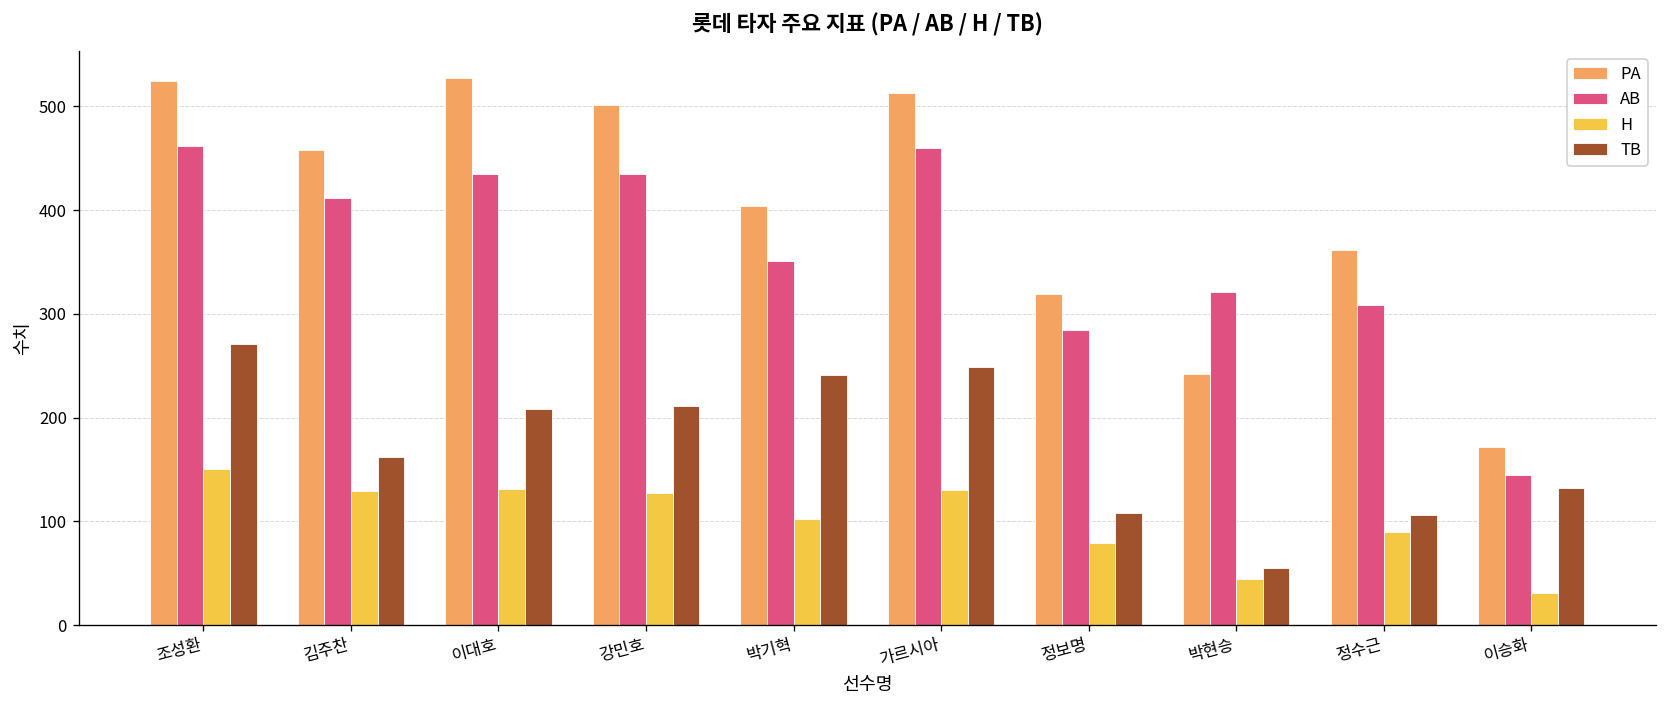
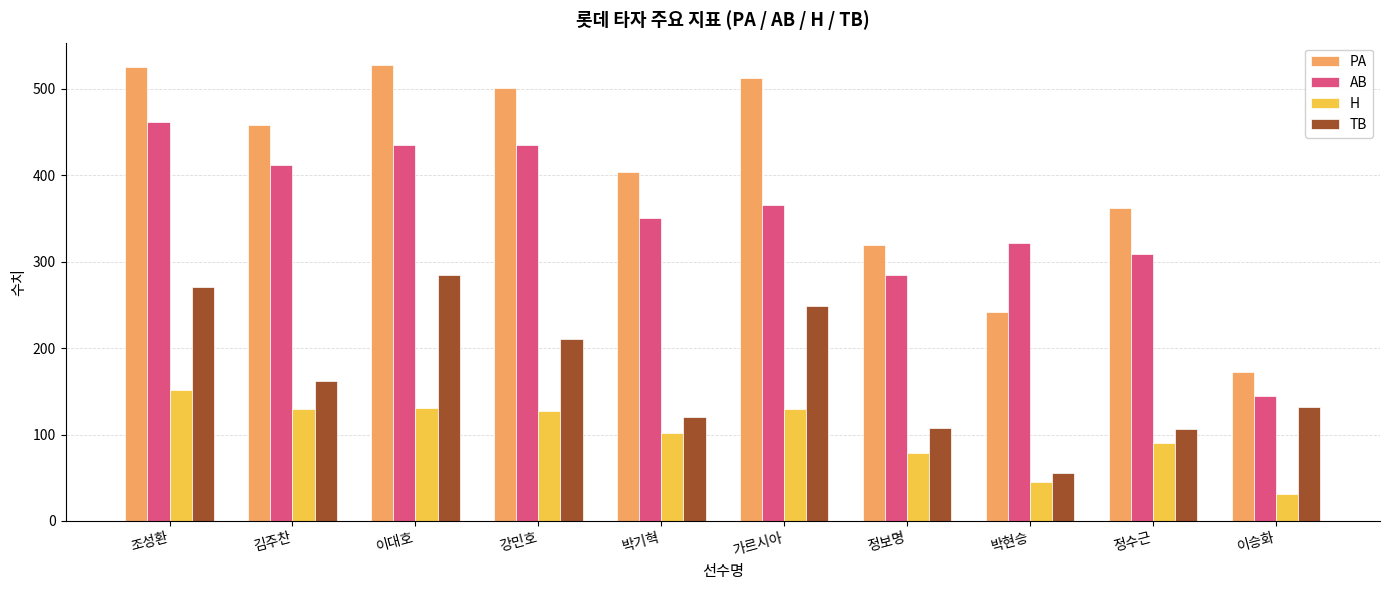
  {
    "AB": {
      "조성환": 460,
      "김주찬": 410,
      "이대호": 440,
      "강민호": 440,
      "박기혁": 350,
-     "가르시아": 460,
+     "가르시아": 370,
      "정보명": 290,
      "박현승": 320,
      "정수근": 310,
      "이승화": 150
    },
    "TB": {
      "조성환": 270,
      "김주찬": 160,
-     "이대호": 210,
+     "이대호": 280,
      "강민호": 210,
-     "박기혁": 240,
+     "박기혁": 120,
      "가르시아": 250,
      "정보명": 110,
      "박현승": 60,
      "정수근": 110,
      "이승화": 130
    }
  }
